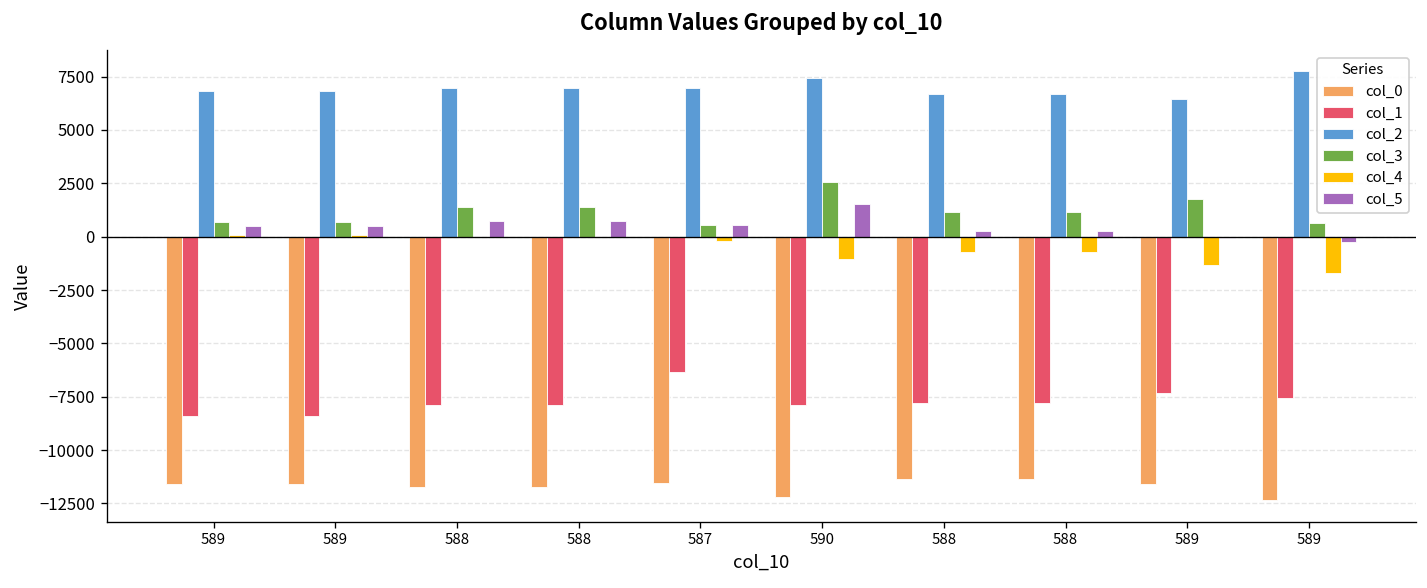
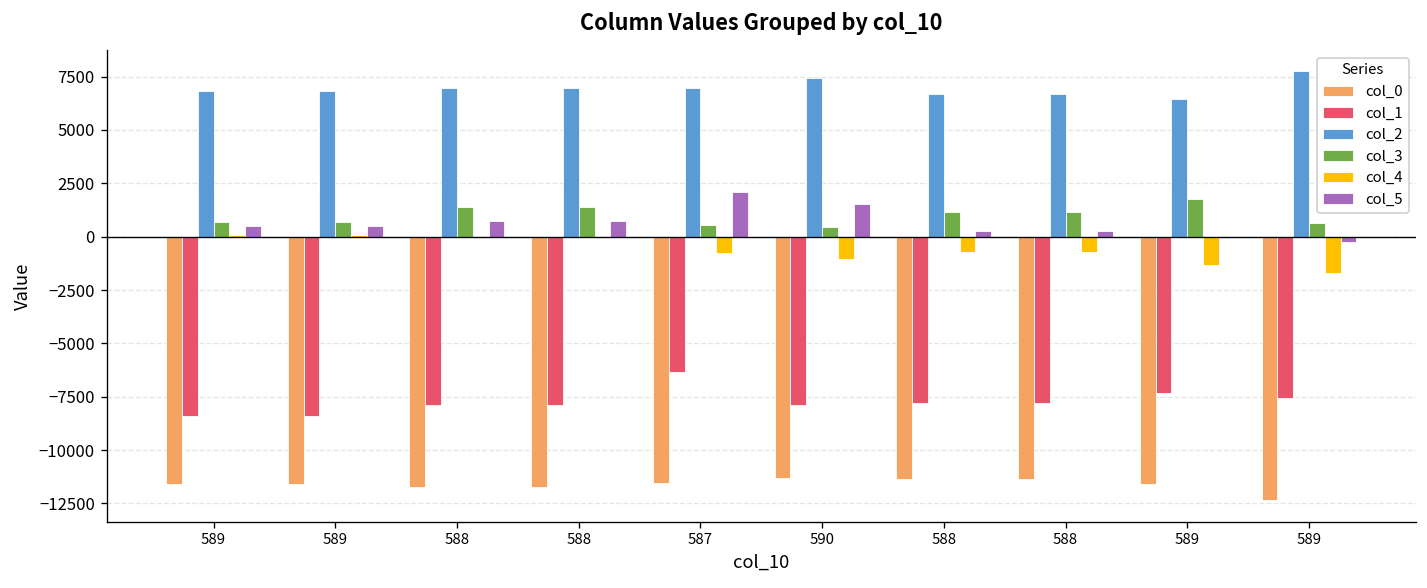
  {
    "col_0": {
      "587": -11600,
-     "590": -12200
+     "590": -11300
    },
    "col_1": {
      "587": -6400,
      "590": -7900
    },
    "col_2": {
      "587": 7000,
      "590": 7400
    },
    "col_3": {
      "587": 500,
-     "590": 2500
+     "590": 400
    },
    "col_4": {
-     "587": -200,
+     "587": -800,
      "590": -1000
    },
    "col_5": {
-     "587": 500,
+     "587": 2100,
      "590": 1500
    }
  }
